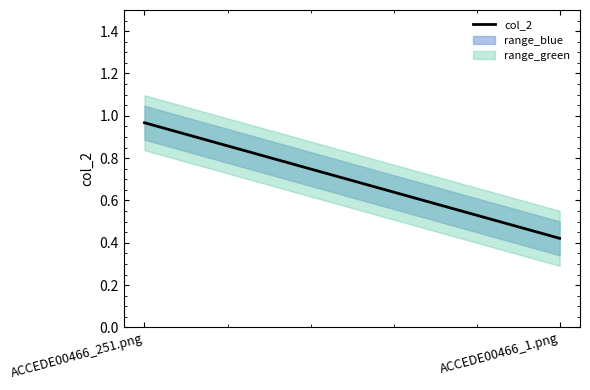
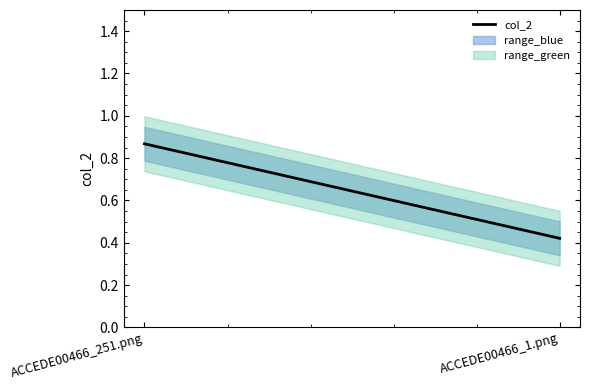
  {
    "col_2": {
-     "ACCEDE00466_251.png": 0.97,
+     "ACCEDE00466_251.png": 0.87,
      "ACCEDE00466_1.png": 0.42
    }
  }
